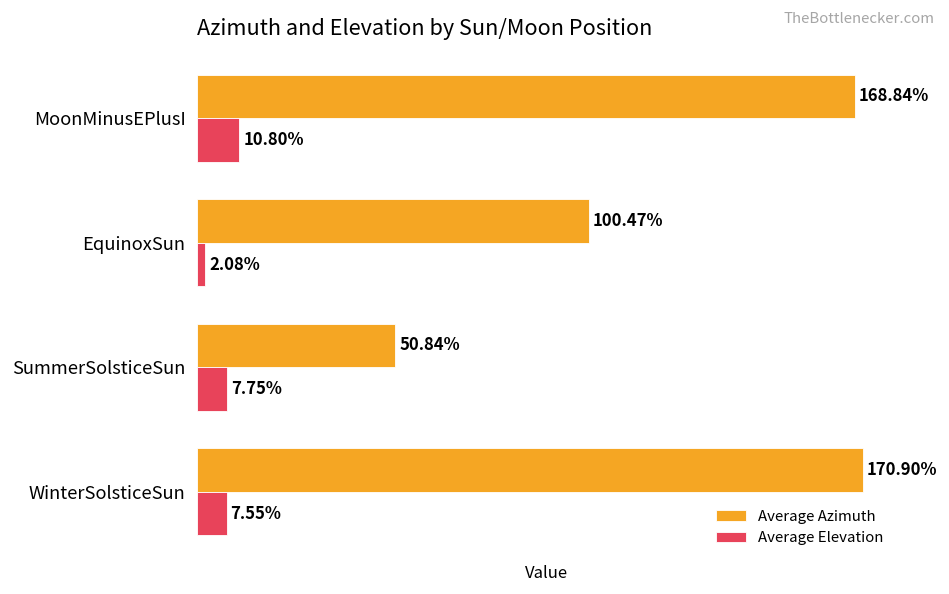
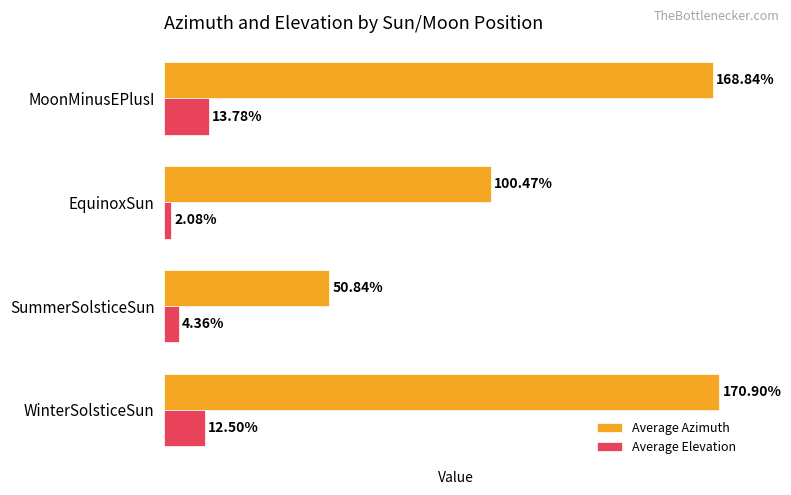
  {
    "Average Azimuth": {
      "MoonMinusEPlusI": "168.84%",
      "EquinoxSun": "100.47%",
      "SummerSolsticeSun": "50.84%",
      "WinterSolsticeSun": "170.90%"
    },
    "Average Elevation": {
-     "MoonMinusEPlusI": "10.80%",
+     "MoonMinusEPlusI": "13.78%",
      "EquinoxSun": "2.08%",
-     "SummerSolsticeSun": "7.75%",
-     "WinterSolsticeSun": "7.55%"
+     "SummerSolsticeSun": "4.36%",
+     "WinterSolsticeSun": "12.50%"
    }
  }
